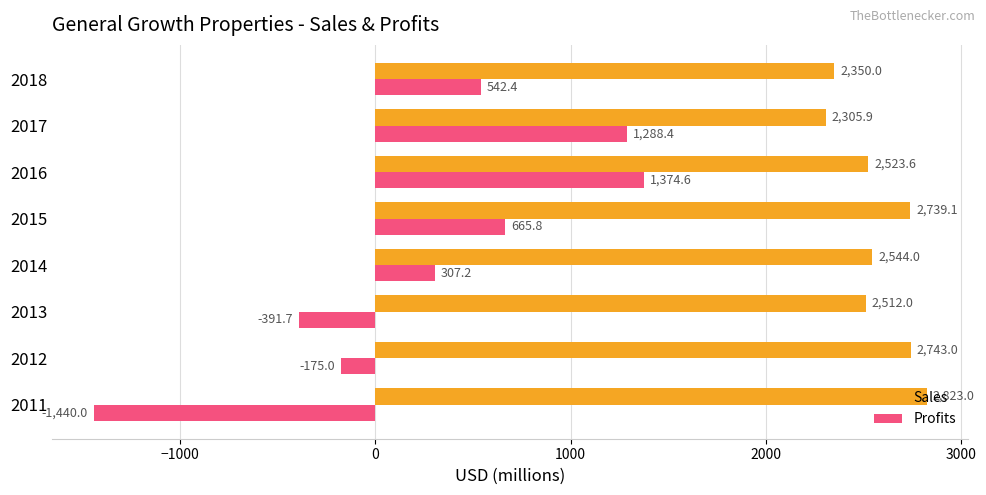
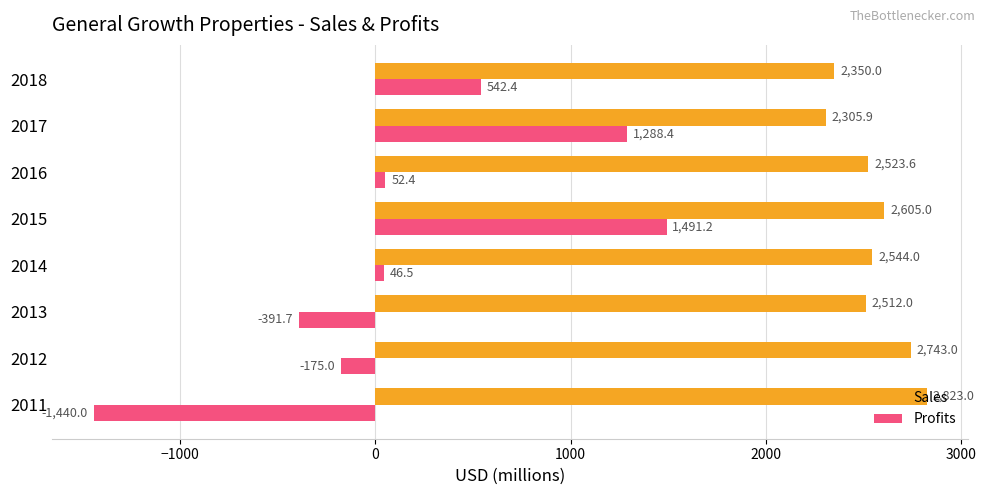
  {
    "Sales": {
      "2018": "2,350.0",
      "2017": "2,305.9",
      "2016": "2,523.6",
-     "2015": "2,739.1",
+     "2015": "2,605.0",
      "2014": "2,544.0",
      "2013": "2,512.0",
      "2012": "2,743.0",
      "2011": "2,823.0"
    },
    "Profits": {
      "2018": "542.4",
      "2017": "1,288.4",
-     "2016": "1,374.6",
-     "2015": "665.8",
-     "2014": "307.2",
+     "2016": "52.4",
+     "2015": "1,491.2",
+     "2014": "46.5",
      "2013": "-391.7",
      "2012": "-175.0",
      "2011": "-1,440.0"
    }
  }
